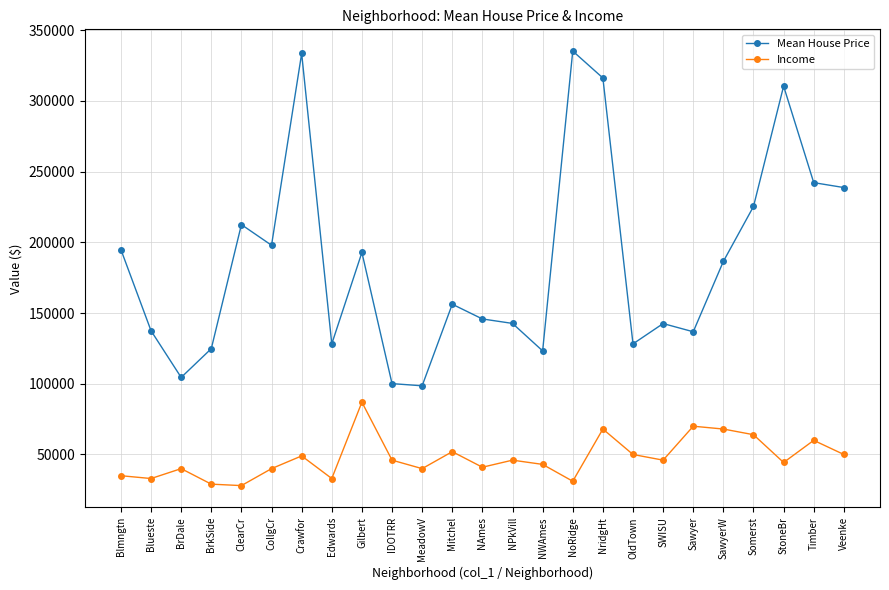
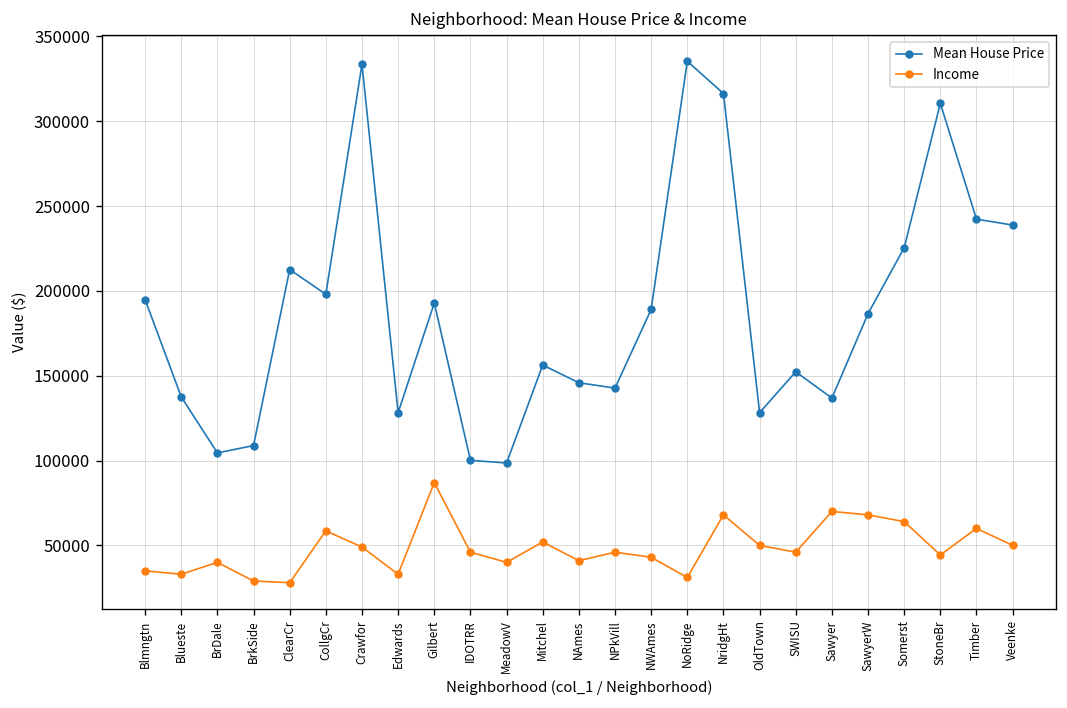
  {
    "Mean House Price": {
      "Blmngtn": 195000,
      "Blueste": 138000,
      "BrDale": 104000,
-     "BrkSide": 125000,
+     "BrkSide": 109000,
      "ClearCr": 213000,
      "CollgCr": 198000,
      "Crawfor": 334000,
      "Edwards": 128000,
      "Gilbert": 193000,
      "IDOTRR": 100000,
      "MeadowV": 99000,
      "Mitchel": 156000,
      "NAmes": 146000,
      "NPkVill": 143000,
-     "NWAmes": 123000,
+     "NWAmes": 189000,
      "NoRidge": 335000,
      "NridgHt": 316000,
      "OldTown": 128000,
-     "SWISU": 143000,
+     "SWISU": 152000,
      "Sawyer": 137000,
      "SawyerW": 187000,
      "Somerst": 225000,
      "StoneBr": 310000,
      "Timber": 242000,
      "Veenke": 239000
    },
    "Income": {
      "Blmngtn": 35000,
      "Blueste": 33000,
      "BrDale": 40000,
      "BrkSide": 29000,
      "ClearCr": 28000,
-     "CollgCr": 40000,
+     "CollgCr": 59000,
      "Crawfor": 49000,
      "Edwards": 33000,
      "Gilbert": 87000,
      "IDOTRR": 46000,
      "MeadowV": 40000,
      "Mitchel": 52000,
      "NAmes": 41000,
      "NPkVill": 46000,
      "NWAmes": 43000,
      "NoRidge": 31000,
      "NridgHt": 68000,
      "OldTown": 50000,
      "SWISU": 46000,
      "Sawyer": 70000,
      "SawyerW": 68000,
      "Somerst": 64000,
      "StoneBr": 44000,
      "Timber": 60000,
      "Veenke": 50000
    }
  }
